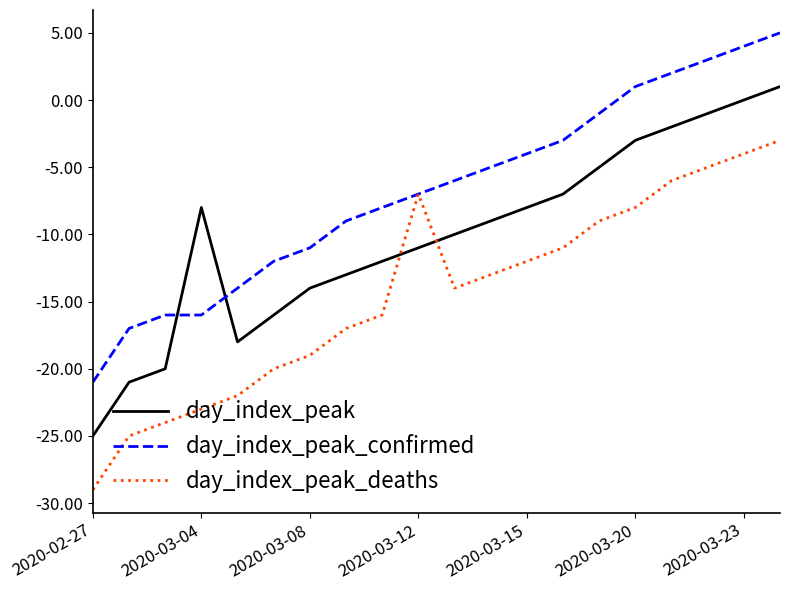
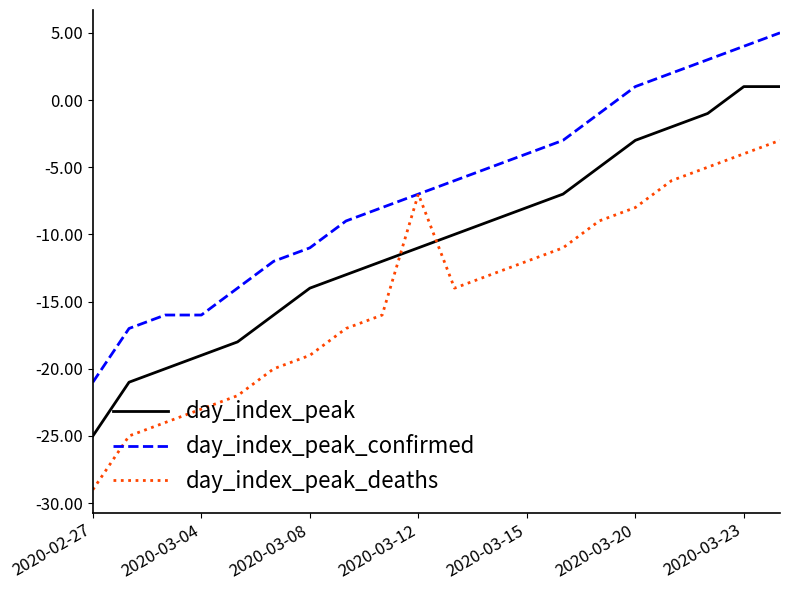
  {
    "day_index_peak": {
      "2020-02-27": -25,
-     "2020-03-04": -8,
+     "2020-03-04": -19,
      "2020-03-08": -14,
      "2020-03-12": -11,
      "2020-03-15": -8,
      "2020-03-20": -3,
-     "2020-03-23": 0
+     "2020-03-23": 1
    },
    "day_index_peak_confirmed": {
      "2020-02-27": -21,
      "2020-03-04": -16,
      "2020-03-08": -11,
      "2020-03-15": -4,
      "2020-03-20": 1,
      "2020-03-23": 4
    },
    "day_index_peak_deaths": {
      "2020-02-27": -29,
      "2020-03-04": -23,
      "2020-03-08": -19,
      "2020-03-15": -12,
      "2020-03-20": -8,
      "2020-03-23": -4
    }
  }
